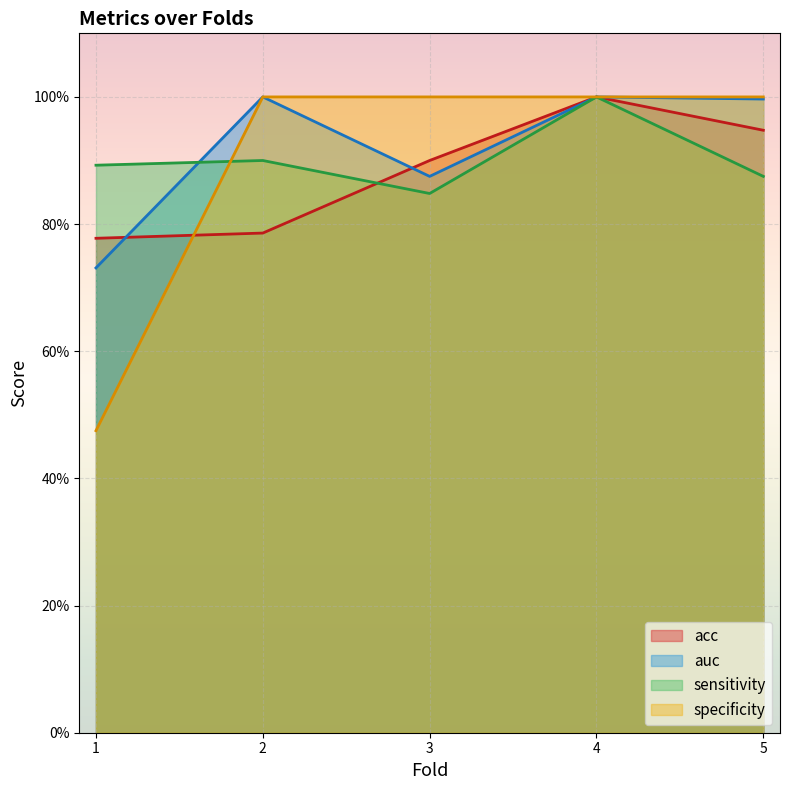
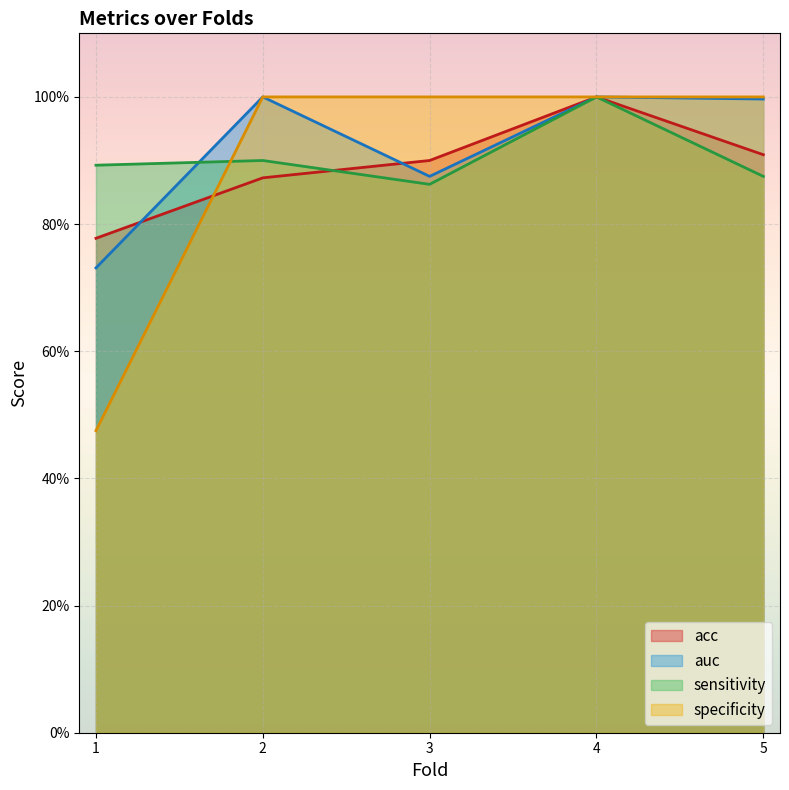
  {
    "acc": {
      "1": "78%",
-     "2": "79%",
+     "2": "87%",
      "3": "90%",
-     "5": "95%"
+     "5": "91%"
    },
    "auc": {
      "1": "73%",
      "3": "88%"
    },
    "sensitivity": {
      "1": "89%",
      "2": "90%",
-     "3": "85%",
+     "3": "86%",
      "5": "88%"
    },
    "specificity": {
      "1": "48%",
      "3": "100%"
    }
  }
